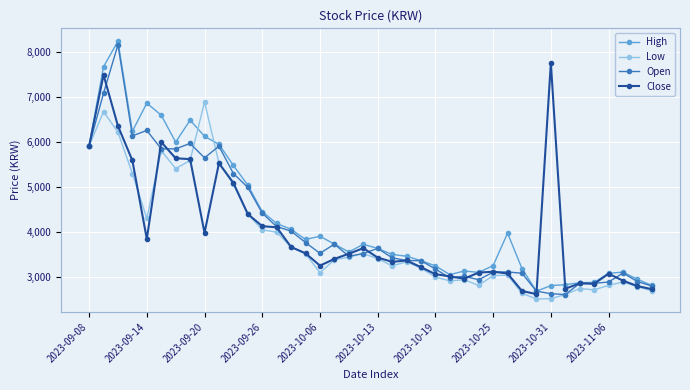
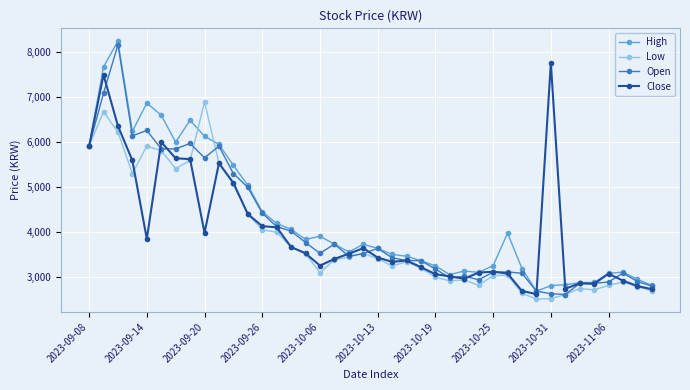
  {
    "Low": {
-     "2023-09-14": "4,300",
+     "2023-09-14": "5,900",
      "2023-09-20": "6,900",
      "2023-09-26": "4,000",
      "2023-10-06": "3,100",
      "2023-10-19": "3,000",
      "2023-10-25": "3,000",
      "2023-10-31": "2,500",
      "2023-11-06": "2,800"
    },
    "Close": {
      "2023-09-14": "3,800",
      "2023-09-20": "4,000",
      "2023-09-26": "4,100",
      "2023-10-06": "3,200",
      "2023-10-19": "3,100",
      "2023-10-31": "7,800"
    }
  }
